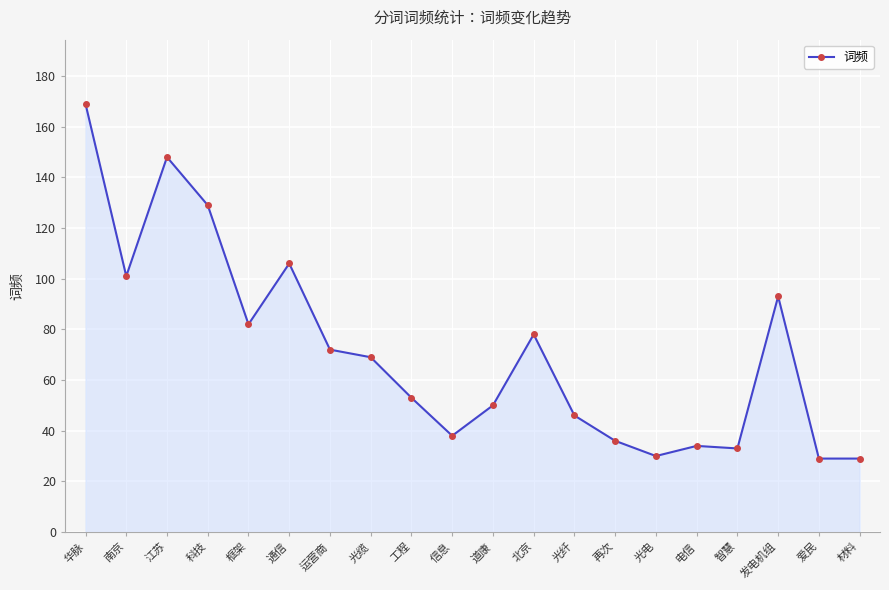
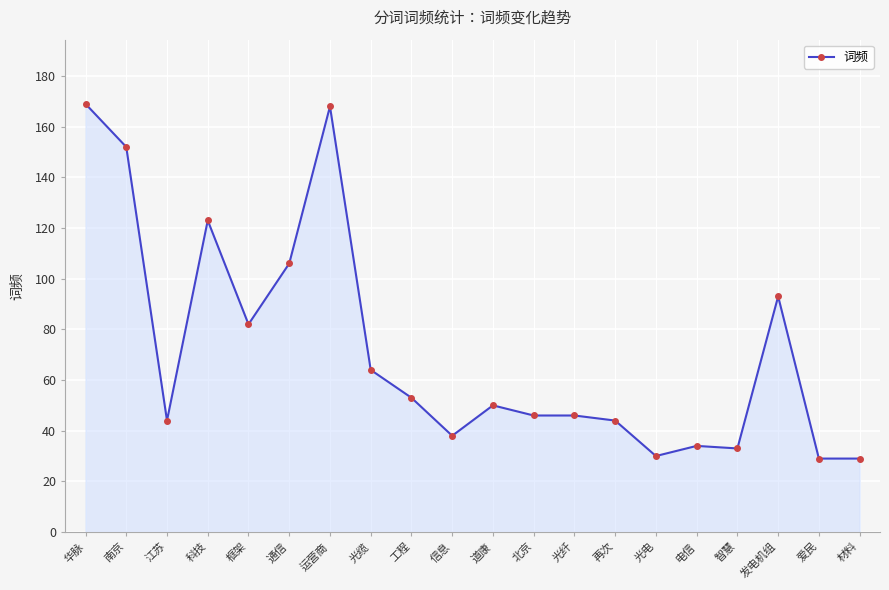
  {
    "华脉": 169,
-   "南京": 101,
-   "江苏": 148,
-   "科技": 129,
+   "南京": 152,
+   "江苏": 44,
+   "科技": 123,
    "框架": 82,
    "通信": 106,
-   "运营商": 72,
-   "光缆": 69,
+   "运营商": 168,
+   "光缆": 64,
    "工程": 53,
    "信息": 38,
    "道康": 50,
-   "北京": 78,
+   "北京": 46,
    "光纤": 46,
-   "再次": 36,
+   "再次": 44,
    "光电": 30,
    "电信": 34,
    "智慧": 33,
    "发电机组": 93,
    "爱民": 29,
    "材料": 29
  }
